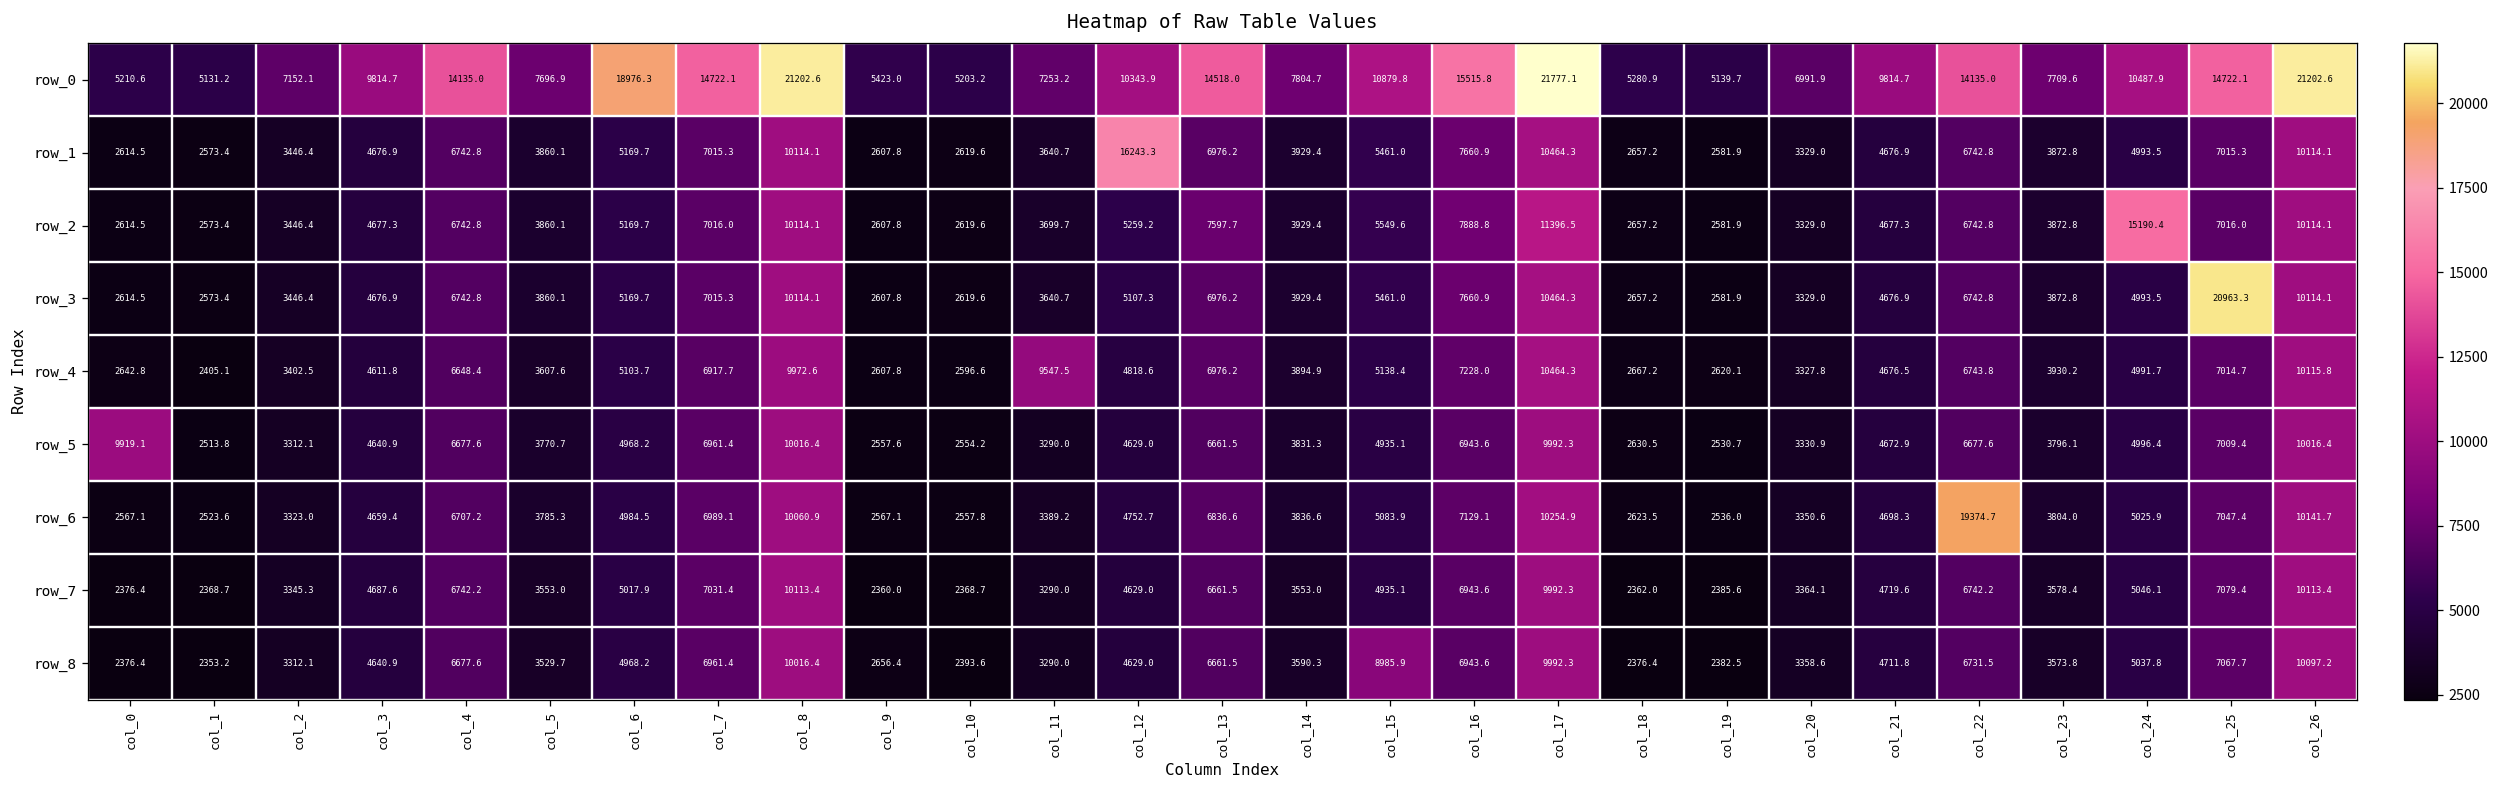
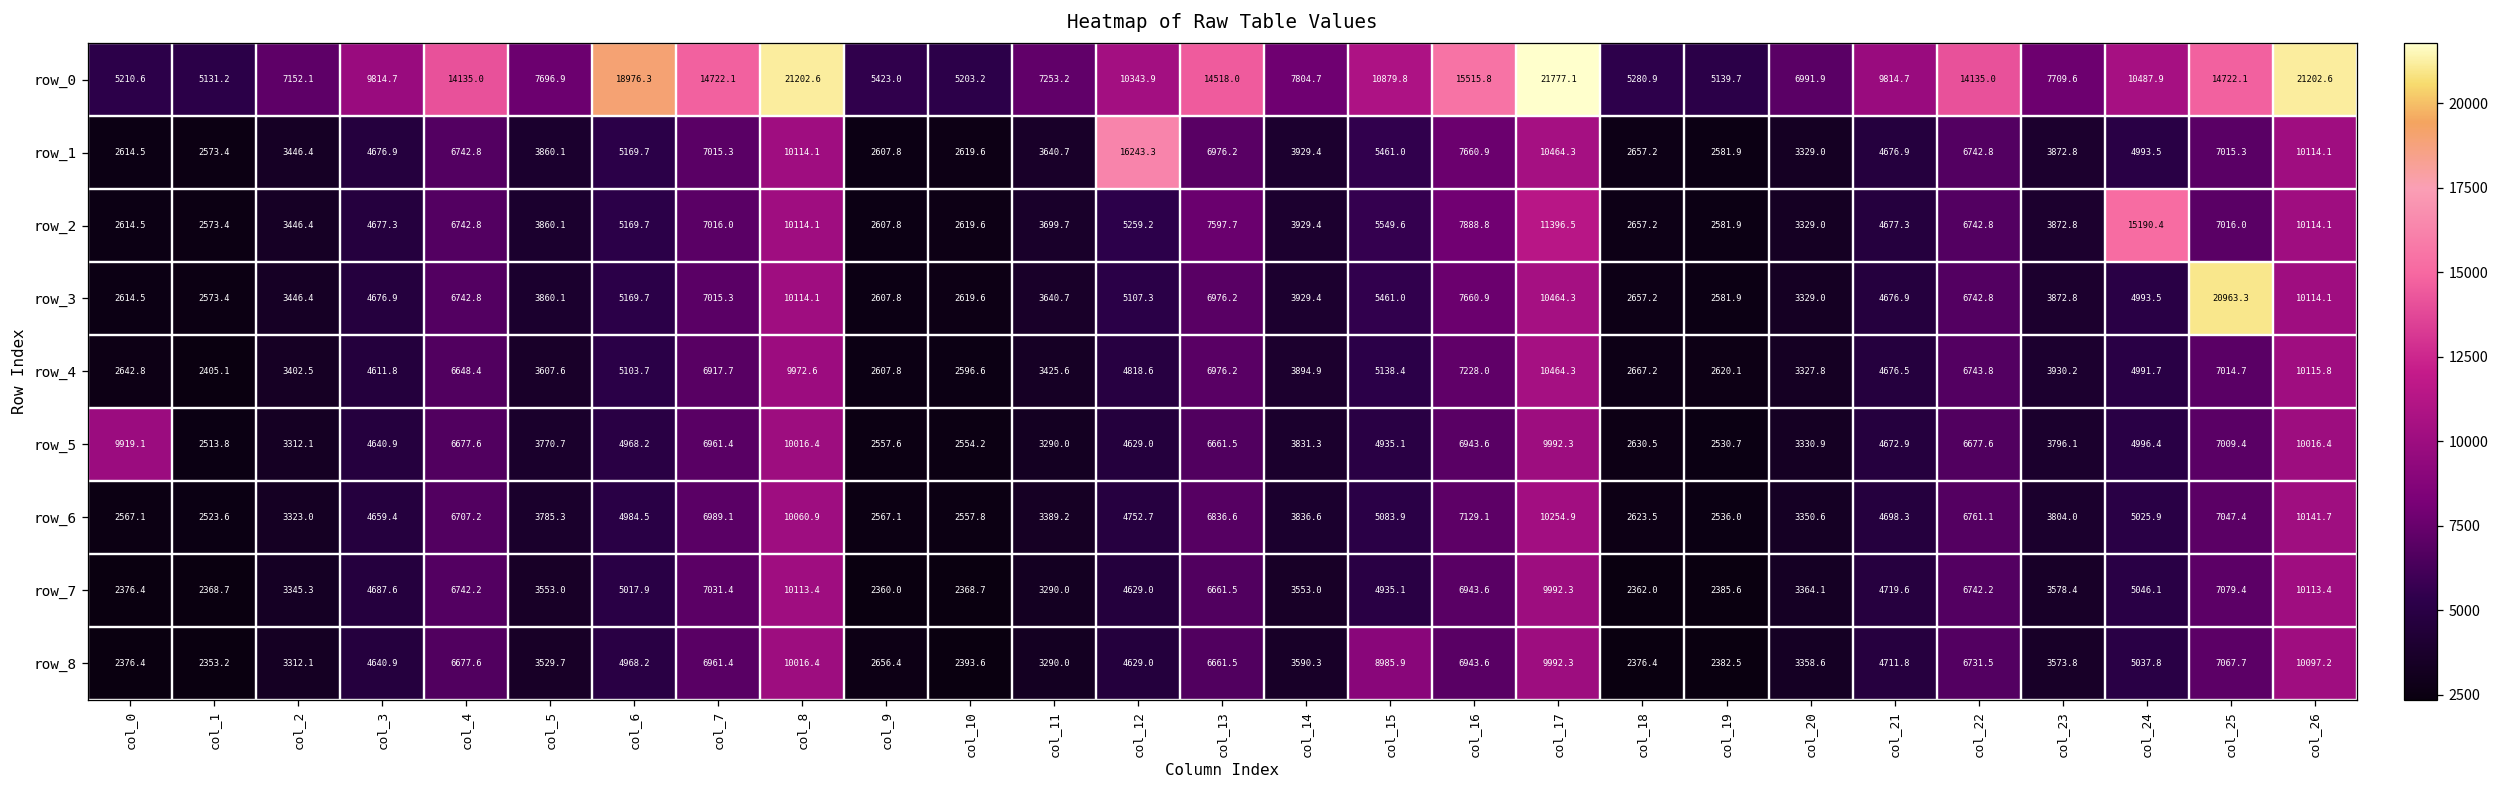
  {
    "row_4": {
      "col_0": 2642.8,
      "col_1": 2405.1,
      "col_2": 3402.5,
      "col_3": 4611.8,
      "col_4": 6648.4,
      "col_5": 3607.6,
      "col_6": 5103.7,
      "col_7": 6917.7,
      "col_8": 9972.6,
      "col_9": 2607.8,
      "col_10": 2596.6,
-     "col_11": 9547.5,
+     "col_11": 3425.6,
      "col_12": 4818.6,
      "col_13": 6976.2,
      "col_14": 3894.9,
      "col_15": 5138.4,
      "col_16": 7228.0,
      "col_17": 10464.3,
      "col_18": 2667.2,
      "col_19": 2620.1,
      "col_20": 3327.8,
      "col_21": 4676.5,
      "col_22": 6743.8,
      "col_23": 3930.2,
      "col_24": 4991.7,
      "col_25": 7014.7,
      "col_26": 10115.8
    },
    "row_6": {
      "col_0": 2567.1,
      "col_1": 2523.6,
      "col_2": 3323.0,
      "col_3": 4659.4,
      "col_4": 6707.2,
      "col_5": 3785.3,
      "col_6": 4984.5,
      "col_7": 6989.1,
      "col_8": 10060.9,
      "col_9": 2567.1,
      "col_10": 2557.8,
      "col_11": 3389.2,
      "col_12": 4752.7,
      "col_13": 6836.6,
      "col_14": 3836.6,
      "col_15": 5083.9,
      "col_16": 7129.1,
      "col_17": 10254.9,
      "col_18": 2623.5,
      "col_19": 2536.0,
      "col_20": 3350.6,
      "col_21": 4698.3,
-     "col_22": 19374.7,
+     "col_22": 6761.1,
      "col_23": 3804.0,
      "col_24": 5025.9,
      "col_25": 7047.4,
      "col_26": 10141.7
    }
  }
